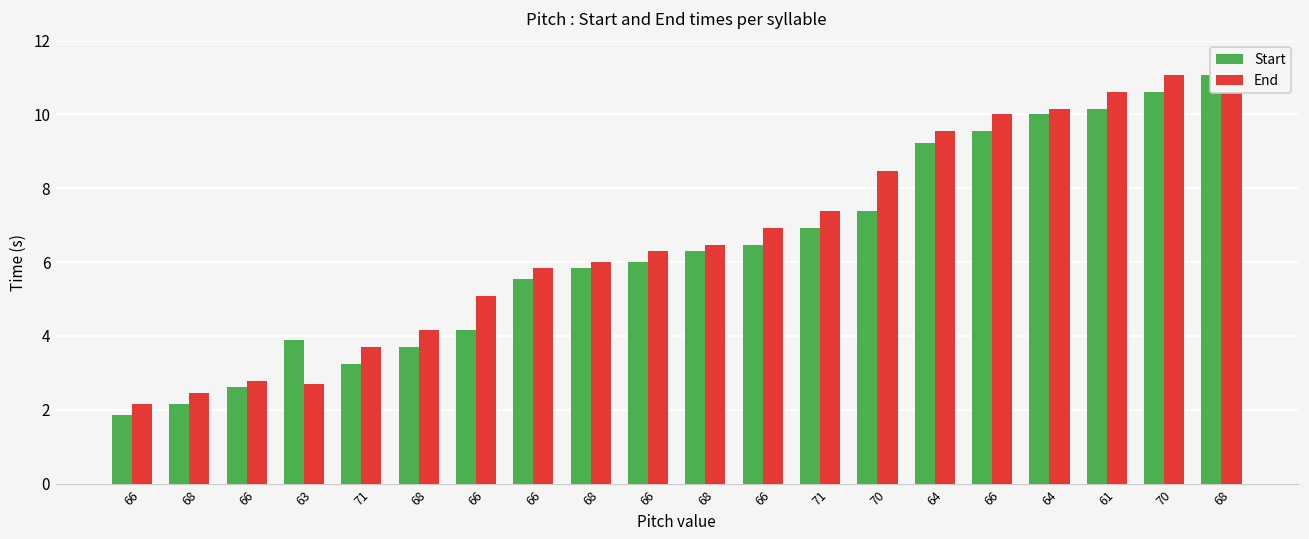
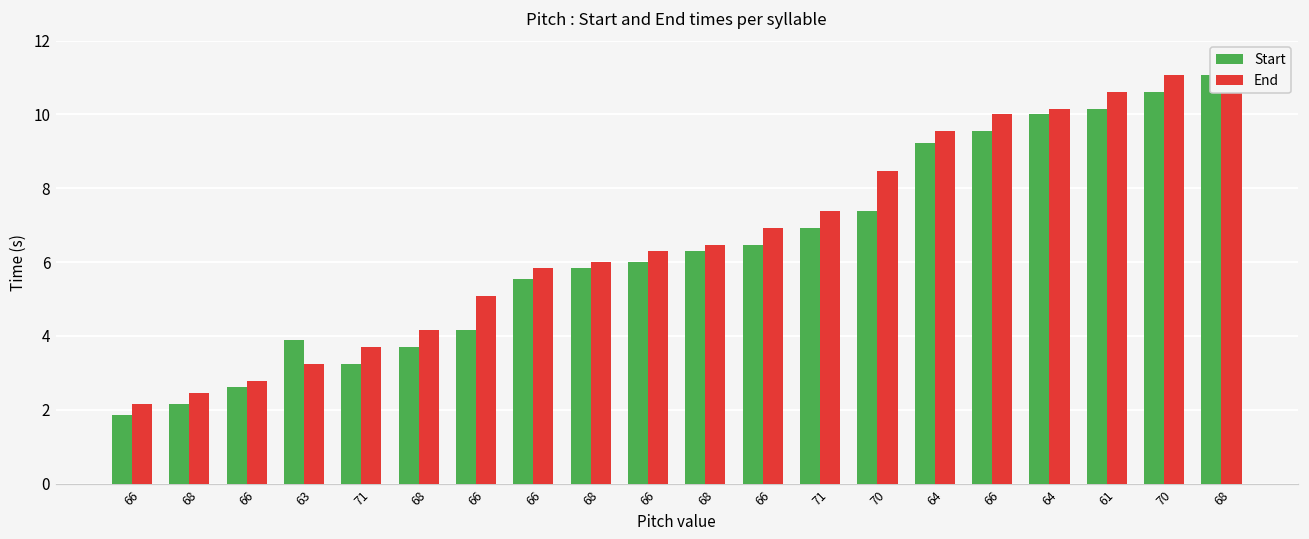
  {
    "Start": {
      "63": 3.9,
      "61": 10.2
    },
    "End": {
-     "63": 2.7,
+     "63": 3.2,
      "61": 10.6
    }
  }
